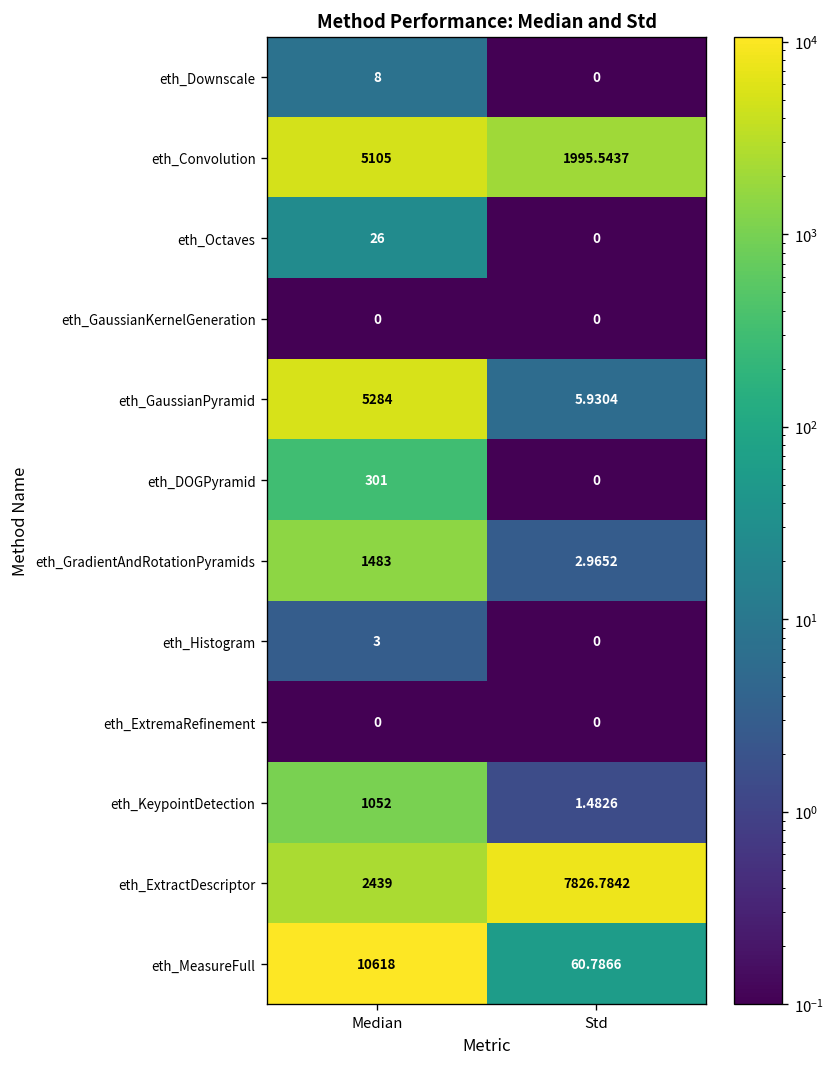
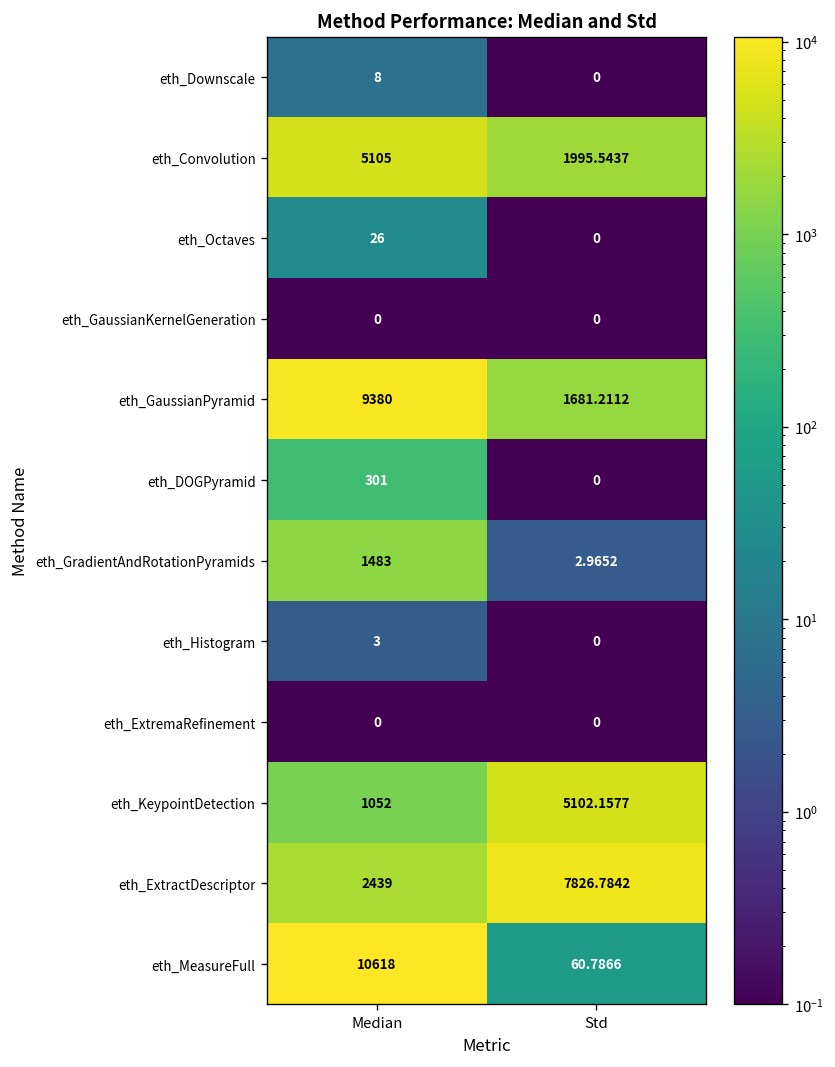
  {
    "eth_Downscale": {
      "Median": 8,
      "Std": 0
    },
    "eth_Convolution": {
      "Median": 5105,
      "Std": 1995.5437
    },
    "eth_Octaves": {
      "Median": 26,
      "Std": 0
    },
    "eth_GaussianKernelGeneration": {
      "Median": 0,
      "Std": 0
    },
    "eth_GaussianPyramid": {
-     "Median": 5284,
-     "Std": 5.9304
+     "Median": 9380,
+     "Std": 1681.2112
    },
    "eth_DOGPyramid": {
      "Median": 301,
      "Std": 0
    },
    "eth_GradientAndRotationPyramids": {
      "Median": 1483,
      "Std": 2.9652
    },
    "eth_Histogram": {
      "Median": 3,
      "Std": 0
    },
    "eth_ExtremaRefinement": {
      "Median": 0,
      "Std": 0
    },
    "eth_KeypointDetection": {
      "Median": 1052,
-     "Std": 1.4826
+     "Std": 5102.1577
    },
    "eth_ExtractDescriptor": {
      "Median": 2439,
      "Std": 7826.7842
    },
    "eth_MeasureFull": {
      "Median": 10618,
      "Std": 60.7866
    }
  }
